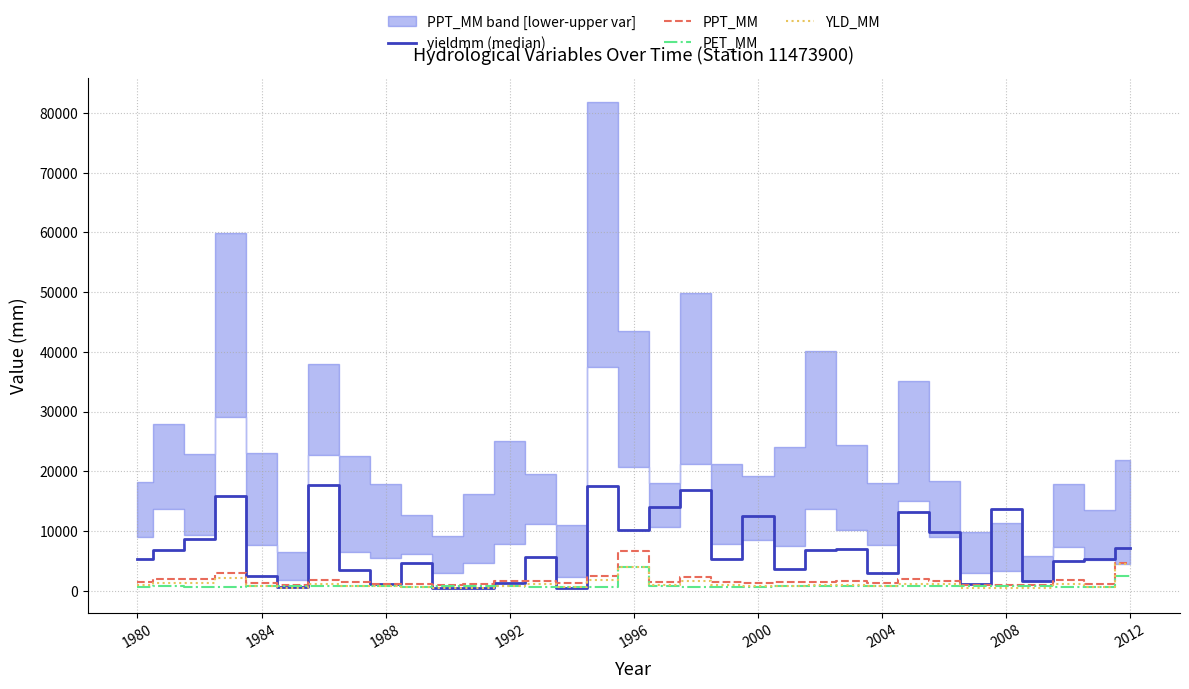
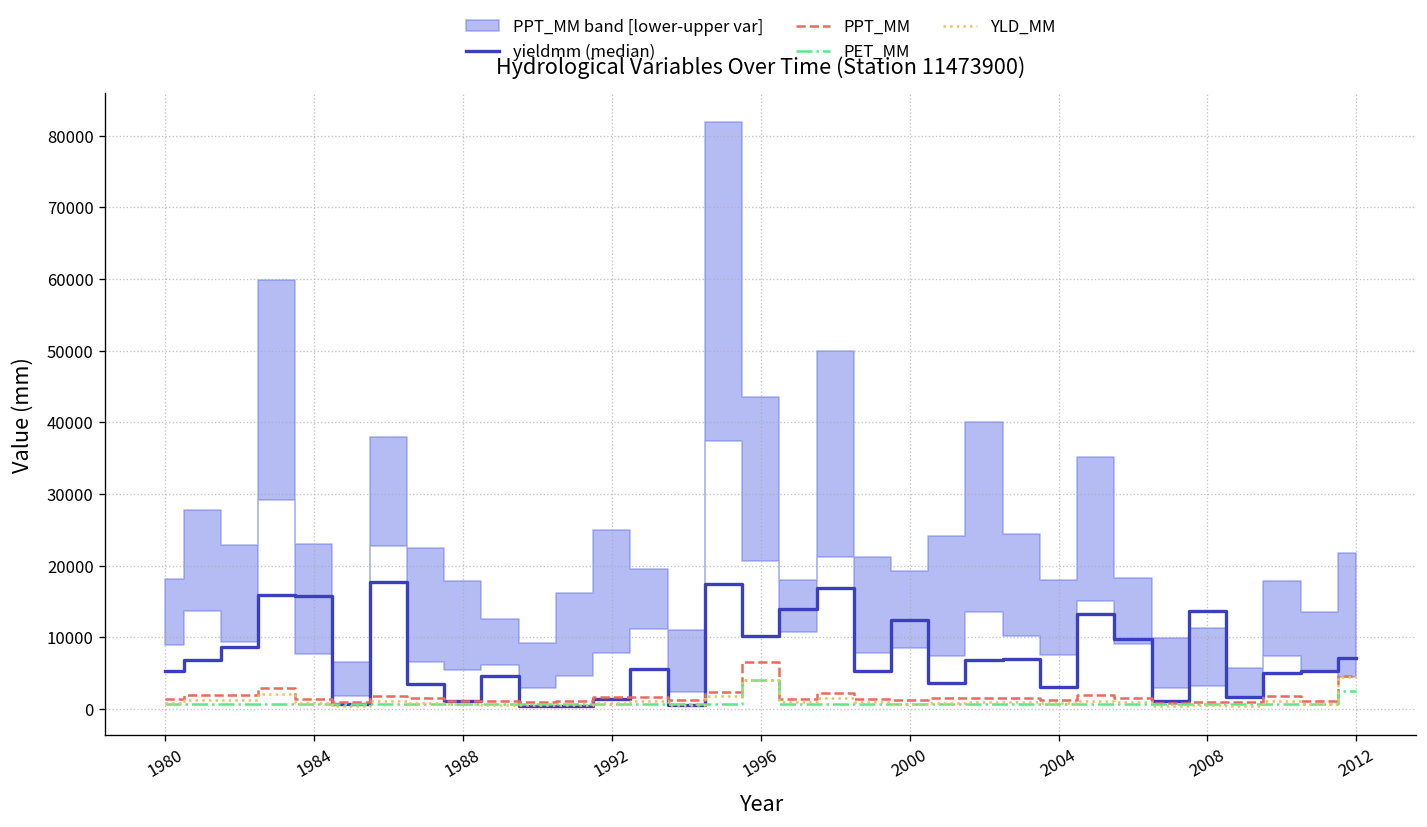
  {
    "yieldmm (median)": {
      "1980": 5000,
-     "1984": 2000,
+     "1984": 16000,
      "1996": 10000,
      "2000": 12000,
      "2004": 3000,
      "2008": 14000,
      "2012": 7000
    },
    "PPT_MM": {
      "1980": 1000,
      "1984": 1000,
      "1996": 7000,
      "2000": 1000,
      "2004": 1000
    },
    "PET_MM": {
      "2012": 2000
    }
  }
